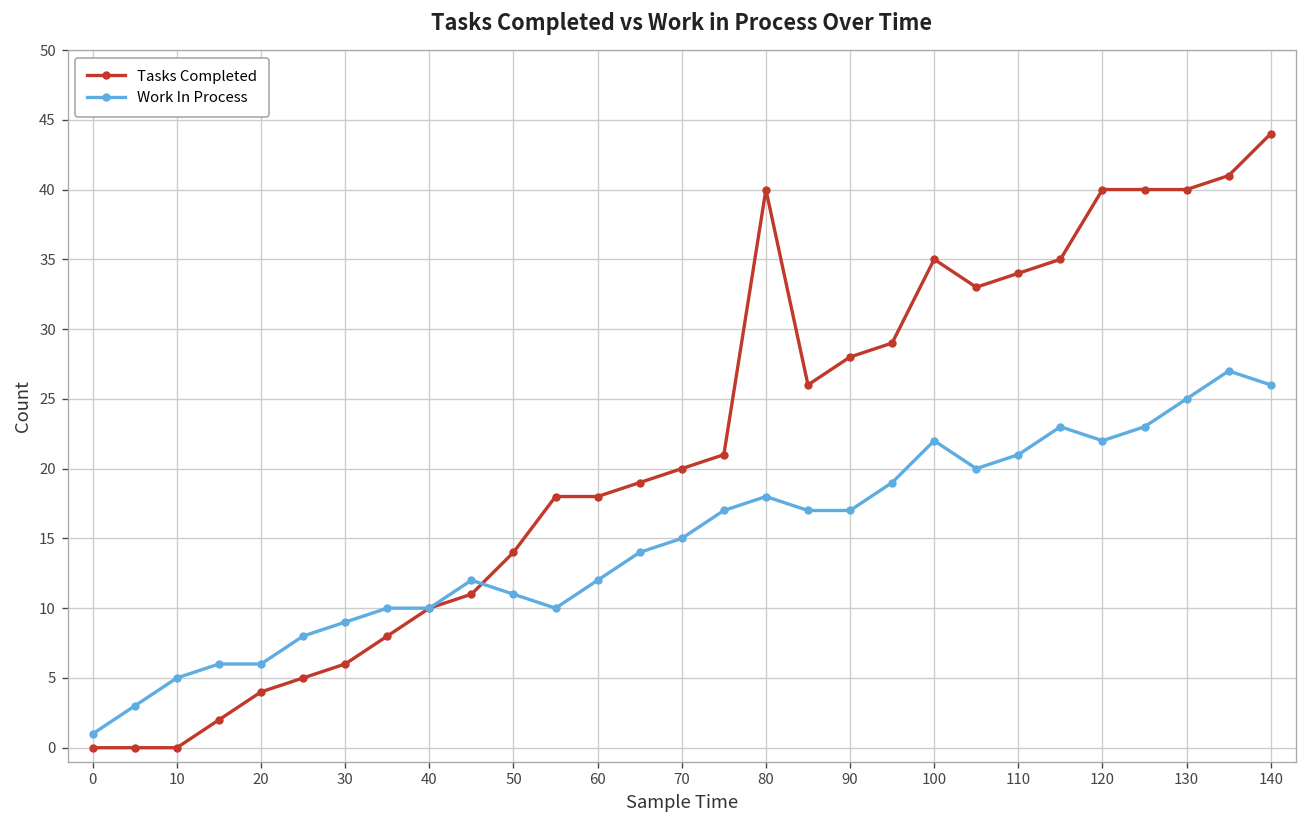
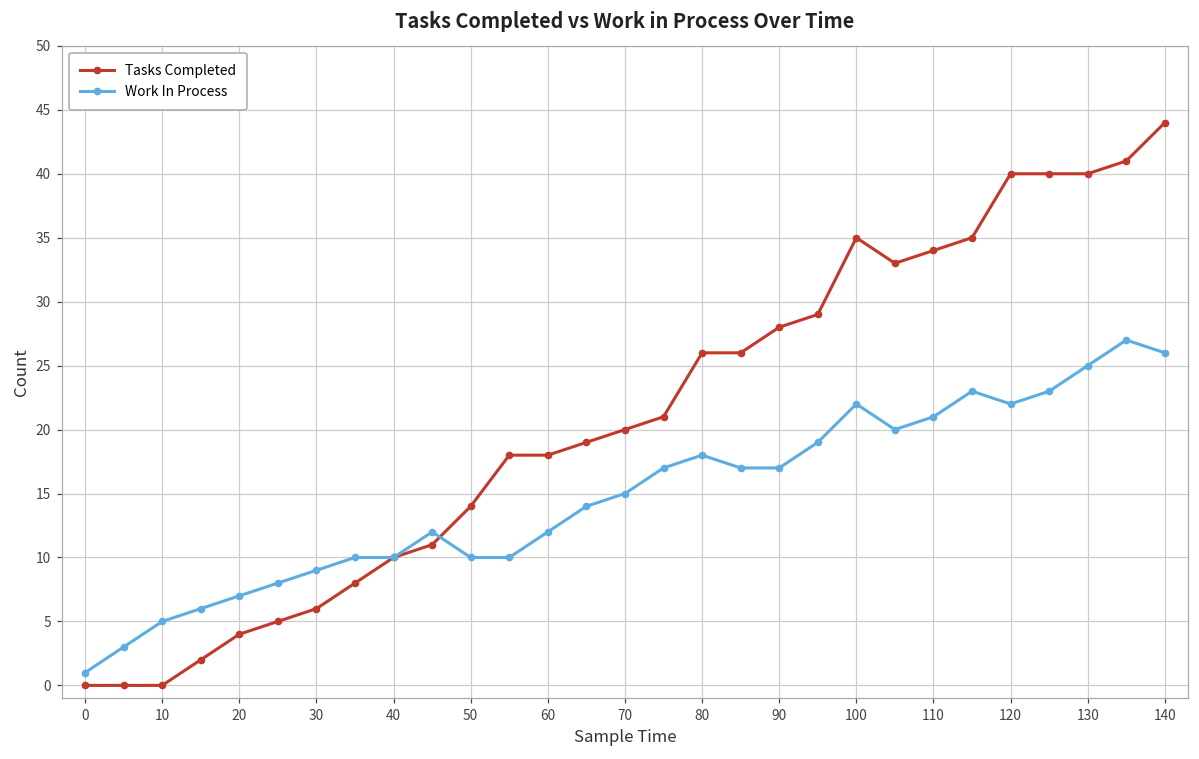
  {
    "Tasks Completed": {
      "0": 0,
      "10": 0,
      "20": 4,
      "30": 6,
      "50": 14,
      "60": 18,
      "70": 20,
-     "80": 40,
+     "80": 26,
      "90": 28,
      "100": 35,
      "110": 34,
      "120": 40,
      "130": 40,
      "140": 44
    },
    "Work In Process": {
      "0": 1,
      "10": 5,
-     "20": 6,
+     "20": 7,
      "30": 9,
-     "50": 11,
+     "50": 10,
      "60": 12,
      "70": 15,
      "80": 18,
      "90": 17,
      "100": 22,
      "110": 21,
      "120": 22,
      "130": 25,
      "140": 26
    }
  }
